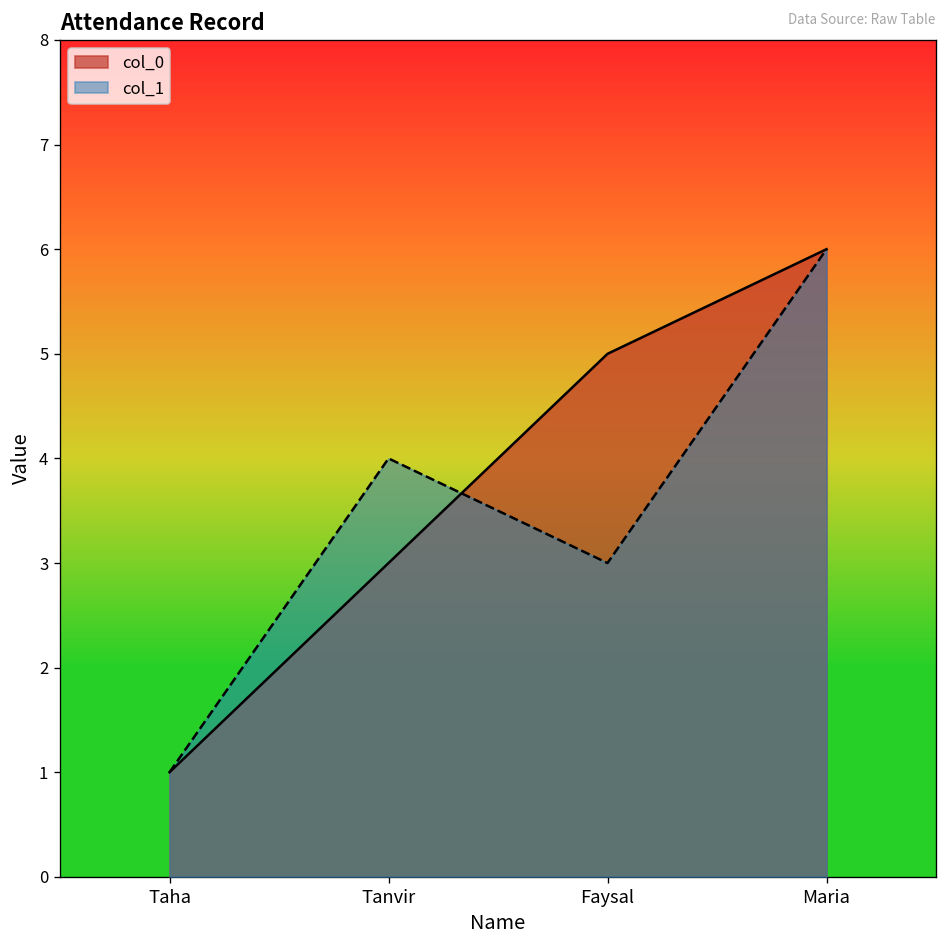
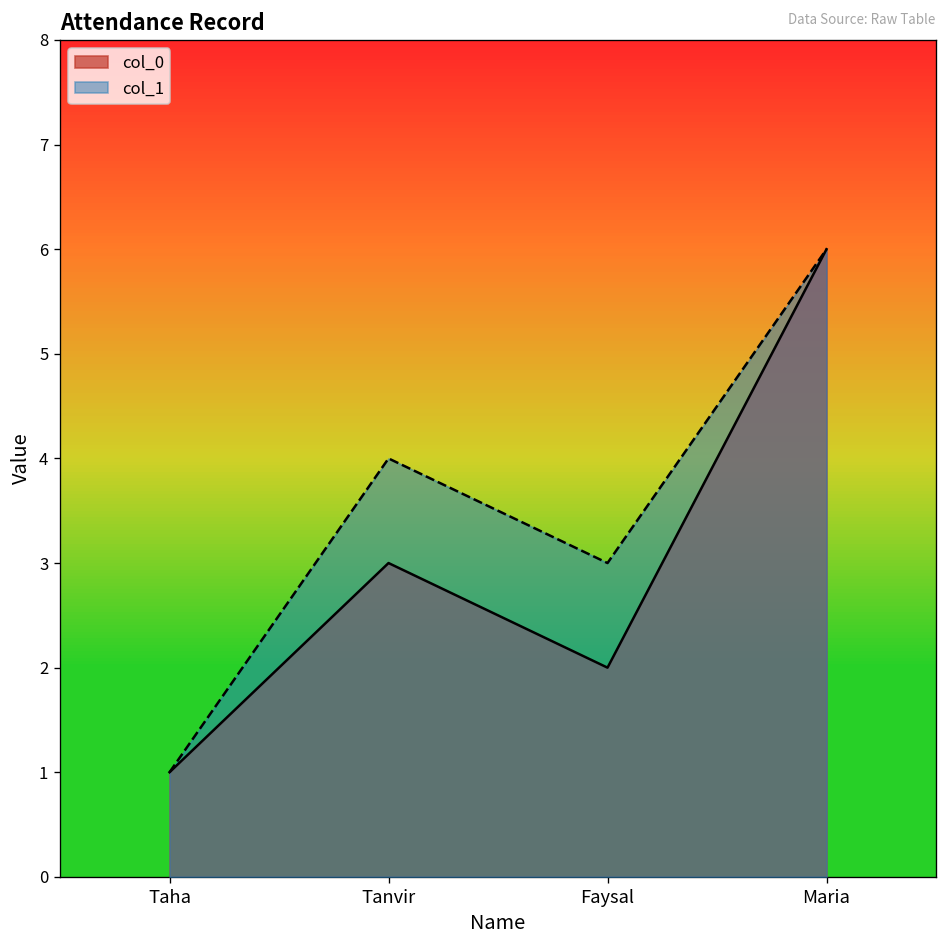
  {
    "col_0": {
      "Tanvir": 3,
-     "Faysal": 5
+     "Faysal": 2
    },
    "col_1": {
      "Tanvir": 4,
      "Faysal": 3
    }
  }
